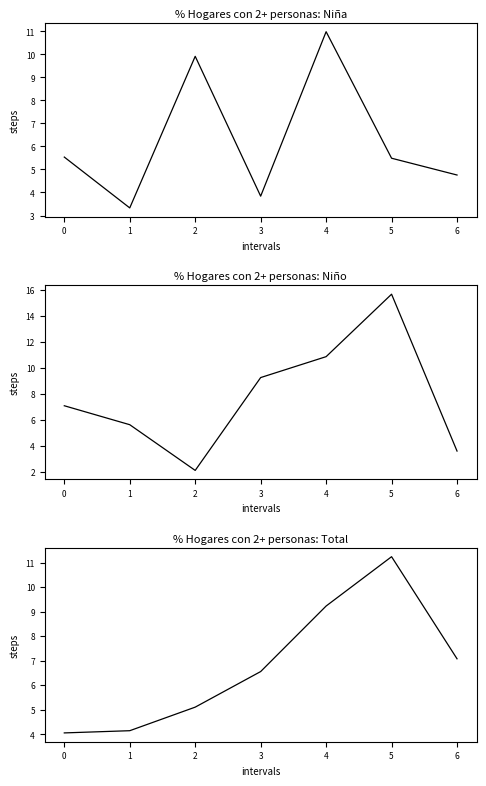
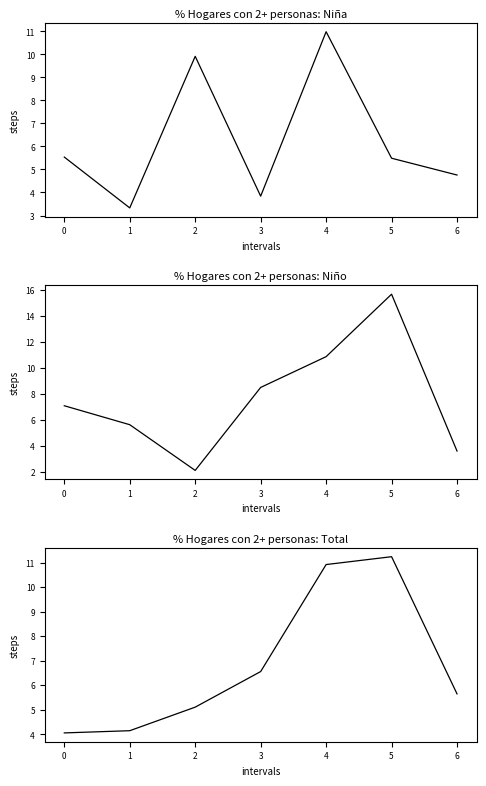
  {
    "% Hogares con 2+ personas: Niña": {
      "0": 5.5,
      "1": 3.3,
      "2": 9.9,
      "3": 3.8,
      "4": 11.0,
      "5": 5.5,
      "6": 4.8
    },
    "% Hogares con 2+ personas: Niño": {
      "0": 7.1,
      "1": 5.6,
      "2": 2.1,
-     "3": 9.3,
+     "3": 8.5,
      "4": 10.9,
      "5": 15.7,
      "6": 3.6
    },
    "% Hogares con 2+ personas: Total": {
      "0": 4.1,
      "1": 4.2,
      "2": 5.1,
      "3": 6.6,
-     "4": 9.2,
+     "4": 10.9,
      "5": 11.2,
-     "6": 7.1
+     "6": 5.7
    }
  }
